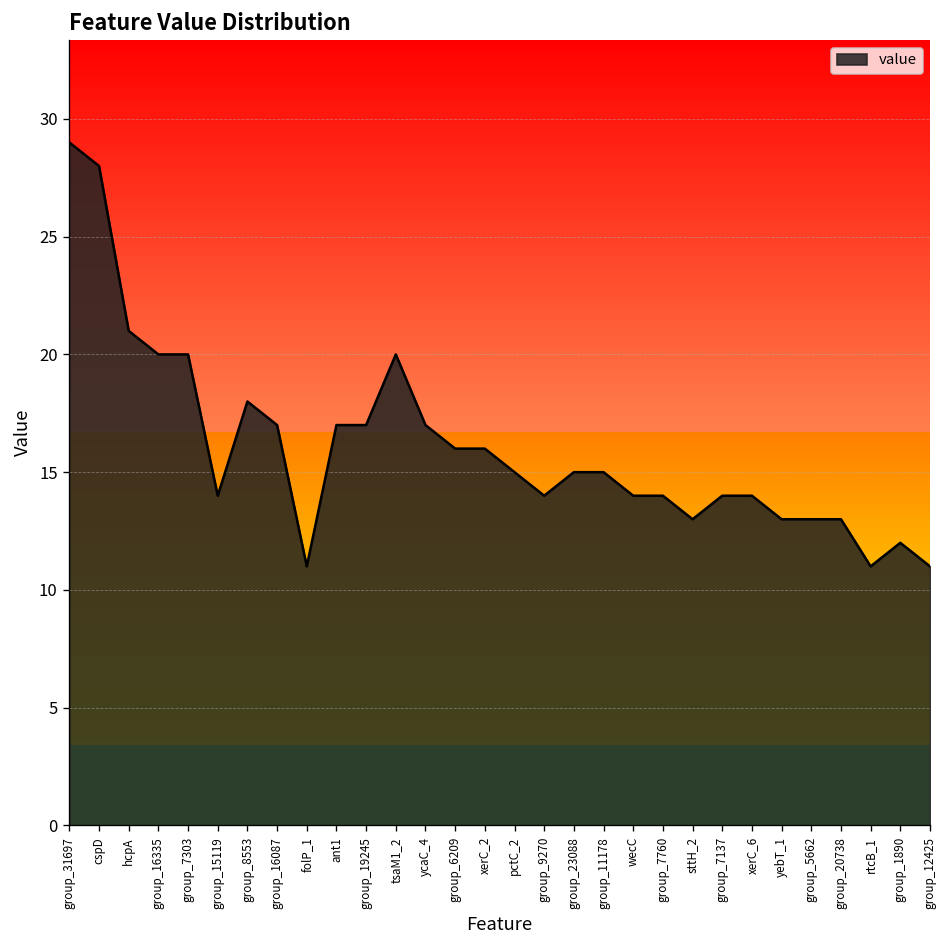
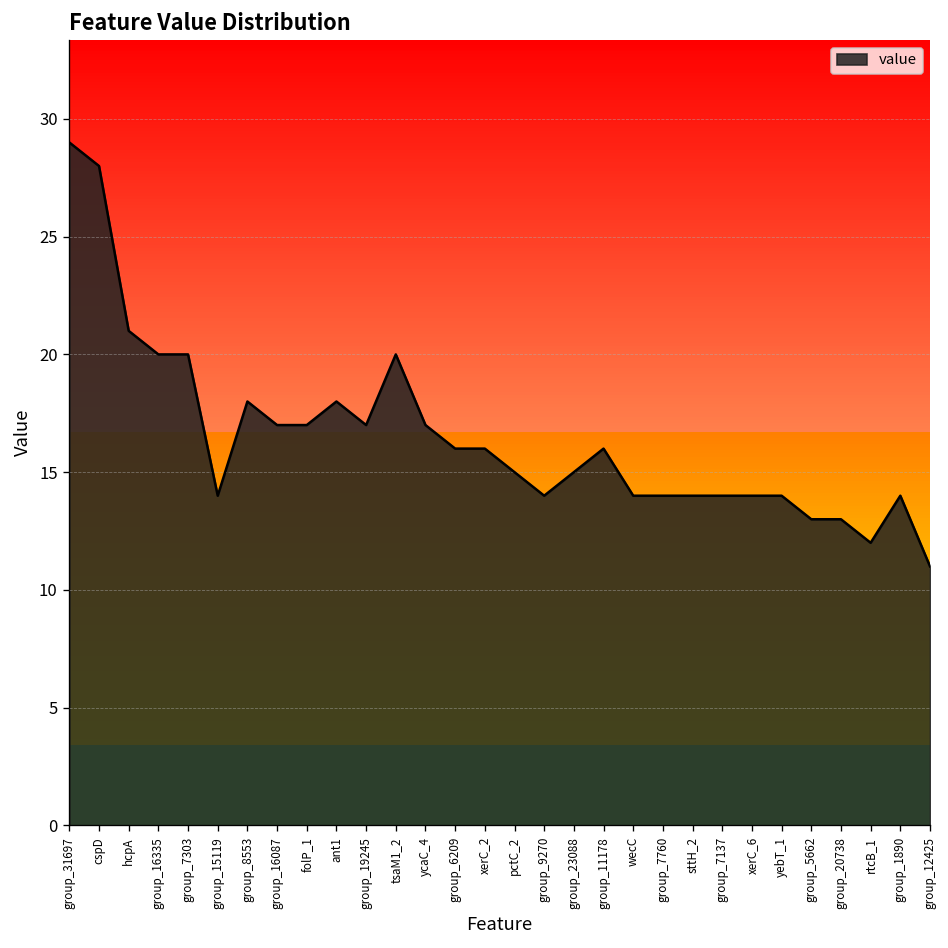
  {
    "group_31697": 29,
    "cspD": 28,
    "hcpA": 21,
    "group_16335": 20,
    "group_7303": 20,
    "group_15119": 14,
    "group_8553": 18,
    "group_16087": 17,
-   "folP_1": 11,
-   "ant1": 17,
+   "folP_1": 17,
+   "ant1": 18,
    "group_19245": 17,
    "tsaM1_2": 20,
    "ycaC_4": 17,
    "group_6209": 16,
    "xerC_2": 16,
    "pctC_2": 15,
    "group_9270": 14,
    "group_23088": 15,
-   "group_11178": 15,
+   "group_11178": 16,
    "wecC": 14,
    "group_7760": 14,
-   "sttH_2": 13,
+   "sttH_2": 14,
    "group_7137": 14,
    "xerC_6": 14,
-   "yebT_1": 13,
+   "yebT_1": 14,
    "group_5662": 13,
    "group_20738": 13,
-   "rtcB_1": 11,
-   "group_1890": 12,
+   "rtcB_1": 12,
+   "group_1890": 14,
    "group_12425": 11
  }
